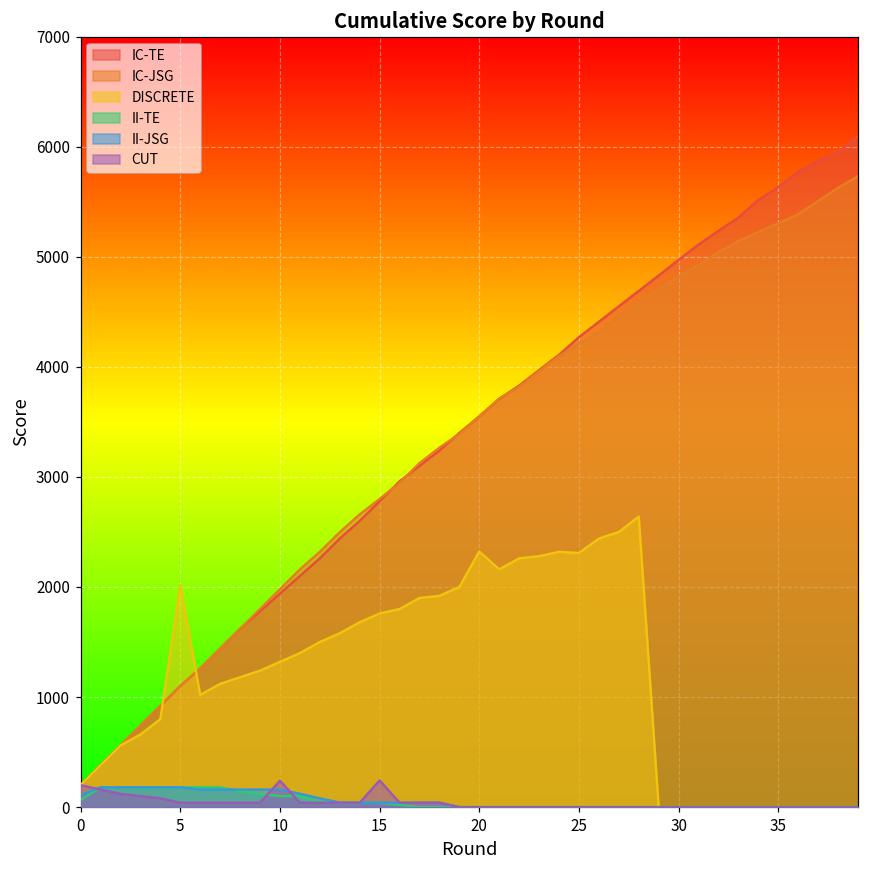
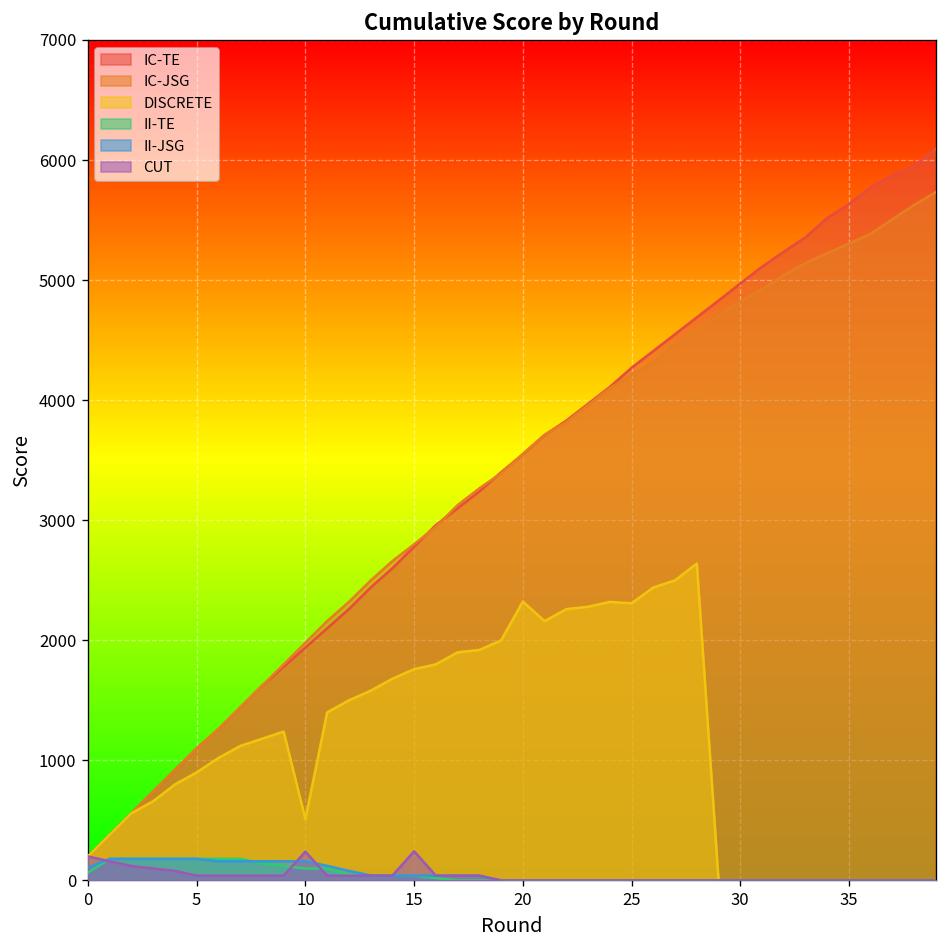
  {
    "DISCRETE": {
-     "5": 2020,
-     "10": 1320,
+     "5": 900,
+     "10": 510,
      "15": 1760,
      "20": 2320,
      "25": 2310
    },
    "II-TE": {
      "0": 70,
      "10": 100
    },
    "II-JSG": {
      "0": 110,
      "10": 160
    },
    "CUT": {
      "5": 40,
      "10": 240,
      "15": 240
    }
  }
